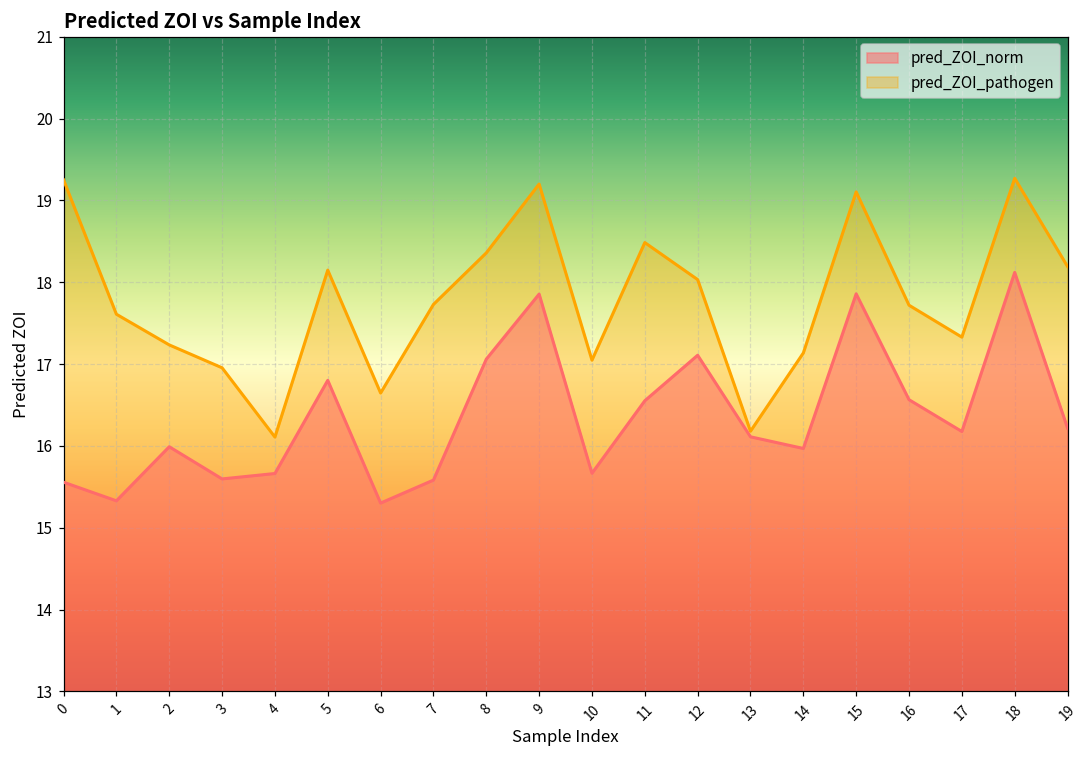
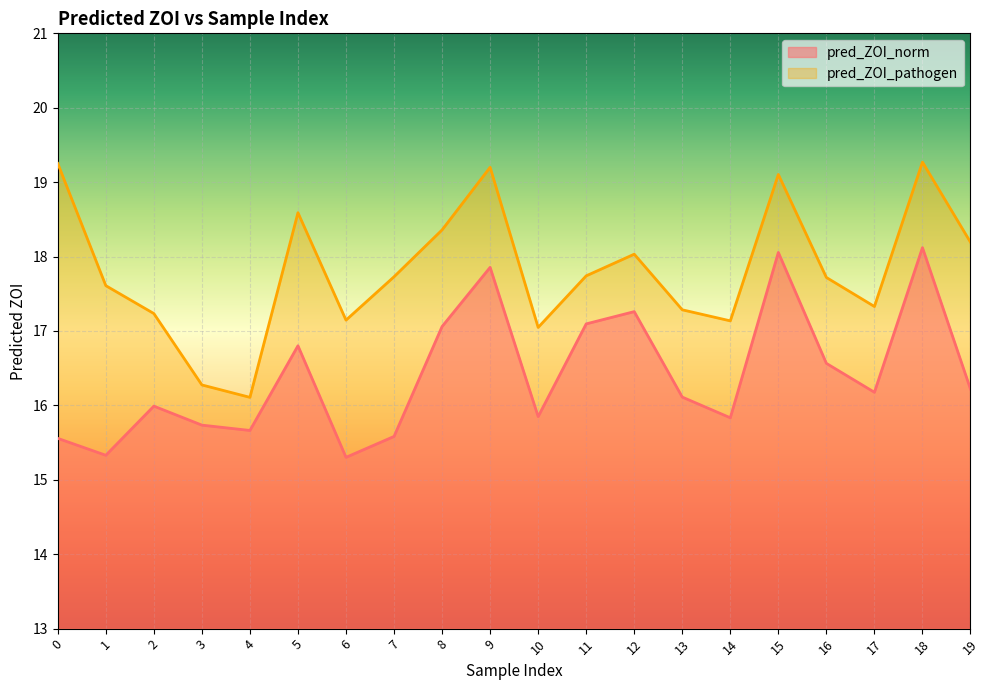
  {
    "pred_ZOI_norm": {
      "0": 15.6,
      "1": 15.3,
      "2": 16.0,
-     "3": 15.6,
+     "3": 15.7,
      "4": 15.7,
      "5": 16.8,
      "6": 15.3,
      "7": 15.6,
      "8": 17.1,
      "9": 17.9,
-     "10": 15.7,
-     "11": 16.6,
-     "12": 17.1,
+     "10": 15.8,
+     "11": 17.1,
+     "12": 17.3,
      "13": 16.1,
-     "14": 16.0,
-     "15": 17.9,
+     "14": 15.8,
+     "15": 18.1,
      "16": 16.6,
      "17": 16.2,
      "18": 18.1,
      "19": 16.2
    },
    "pred_ZOI_pathogen": {
      "0": 19.3,
      "1": 17.6,
      "2": 17.2,
-     "3": 17.0,
+     "3": 16.3,
      "4": 16.1,
-     "5": 18.1,
-     "6": 16.6,
+     "5": 18.6,
+     "6": 17.1,
      "7": 17.7,
      "8": 18.4,
      "9": 19.2,
      "10": 17.0,
-     "11": 18.5,
+     "11": 17.7,
      "12": 18.0,
-     "13": 16.2,
+     "13": 17.3,
      "14": 17.1,
      "15": 19.1,
      "16": 17.7,
      "17": 17.3,
      "18": 19.3,
      "19": 18.2
    }
  }
